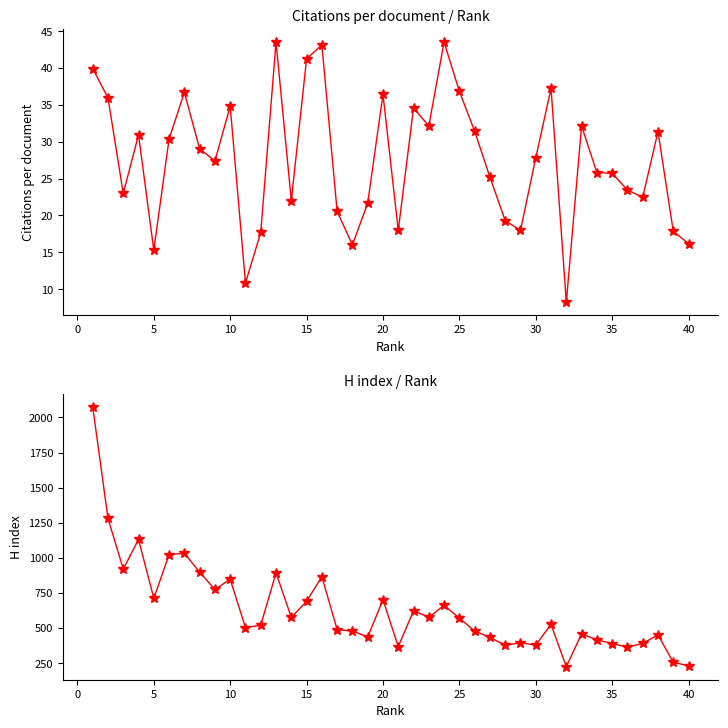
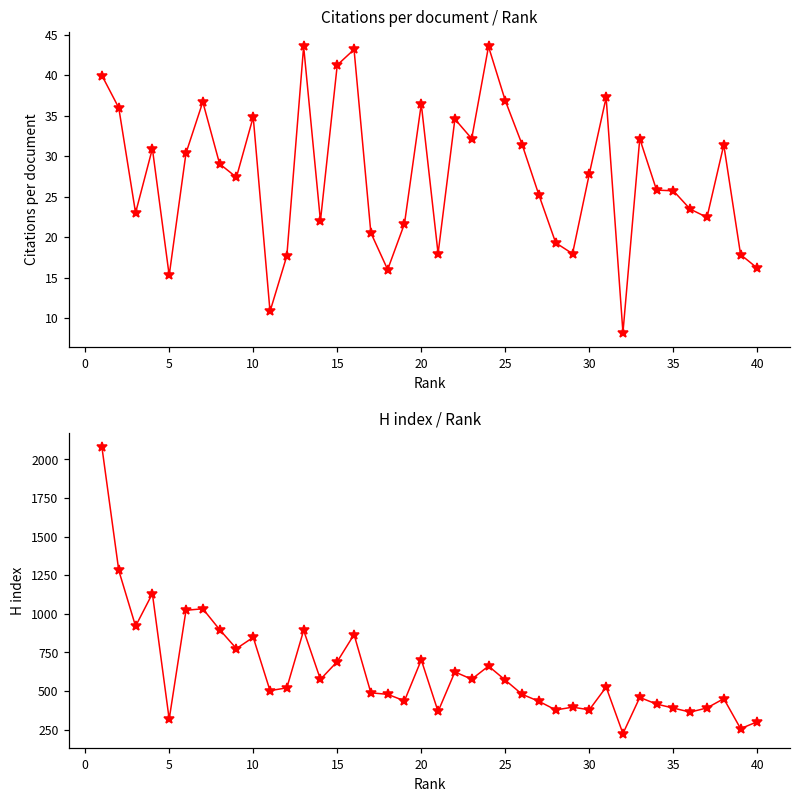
  {
    "Citations per document / Rank": {
      "5": 15,
      "10": 35,
      "15": 41,
      "20": 36,
      "25": 37,
      "30": 28,
      "35": 26,
      "40": 16
    },
    "H index / Rank": {
-     "5": 710,
+     "5": 320,
      "10": 850,
      "15": 690,
      "20": 700,
      "25": 570,
      "30": 380,
      "35": 390,
-     "40": 230
+     "40": 300
    }
  }
